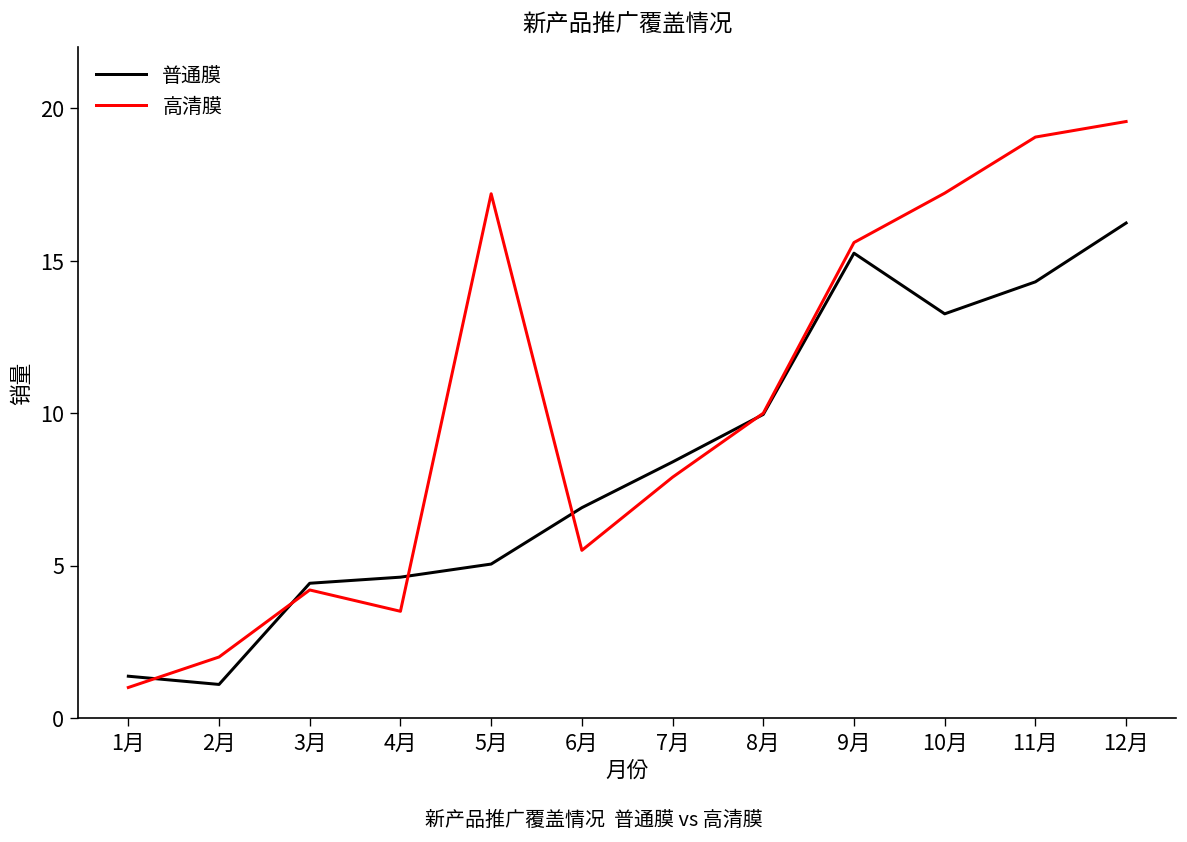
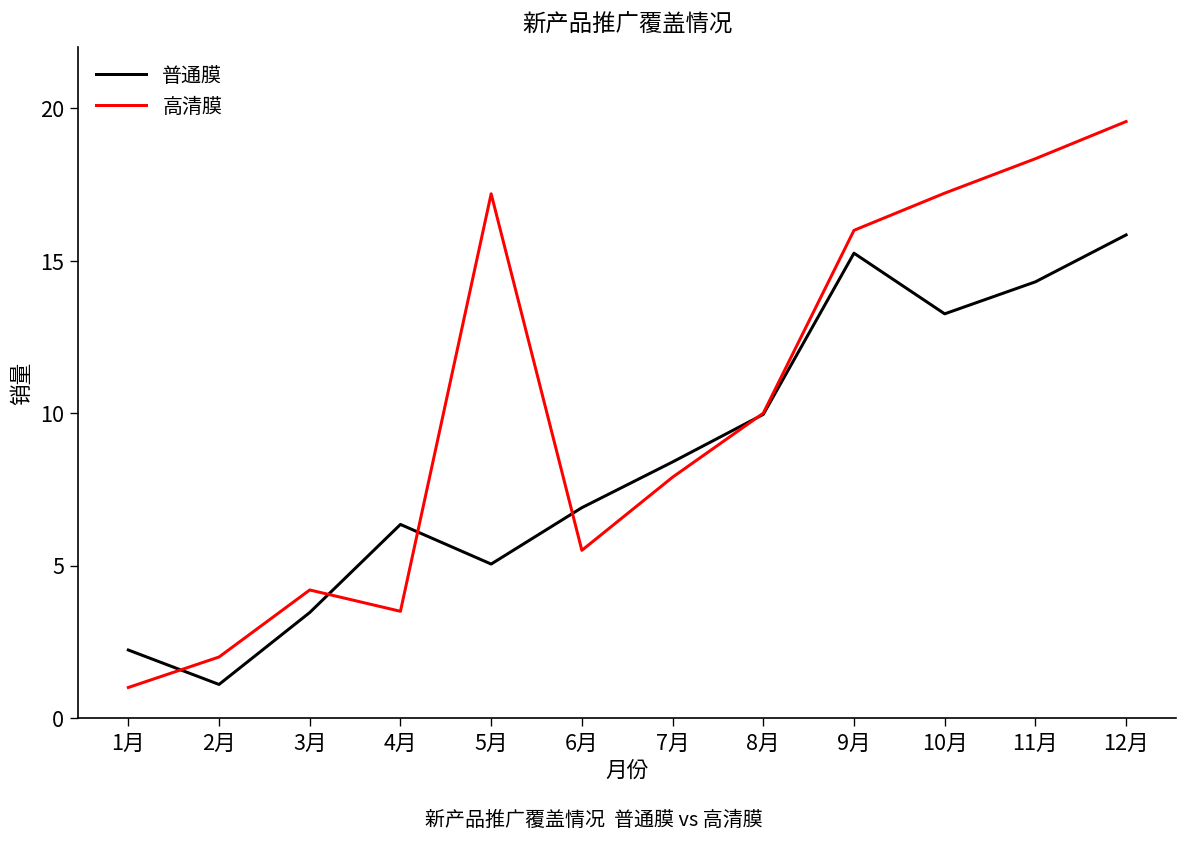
  {
    "普通膜": {
-     "1月": 1.4,
+     "1月": 2.2,
      "2月": 1.1,
-     "3月": 4.4,
-     "4月": 4.6,
+     "3月": 3.5,
+     "4月": 6.4,
      "5月": 5.1,
      "6月": 6.9,
      "7月": 8.4,
      "9月": 15.3,
      "10月": 13.3,
      "11月": 14.3,
-     "12月": 16.2
+     "12月": 15.9
    },
    "高清膜": {
      "1月": 1.0,
      "2月": 2.0,
      "3月": 4.2,
      "4月": 3.5,
      "5月": 17.2,
      "6月": 5.5,
      "7月": 7.9,
-     "9月": 15.6,
+     "9月": 16.0,
      "10月": 17.2,
-     "11月": 19.1,
+     "11月": 18.4,
      "12月": 19.6
    }
  }
